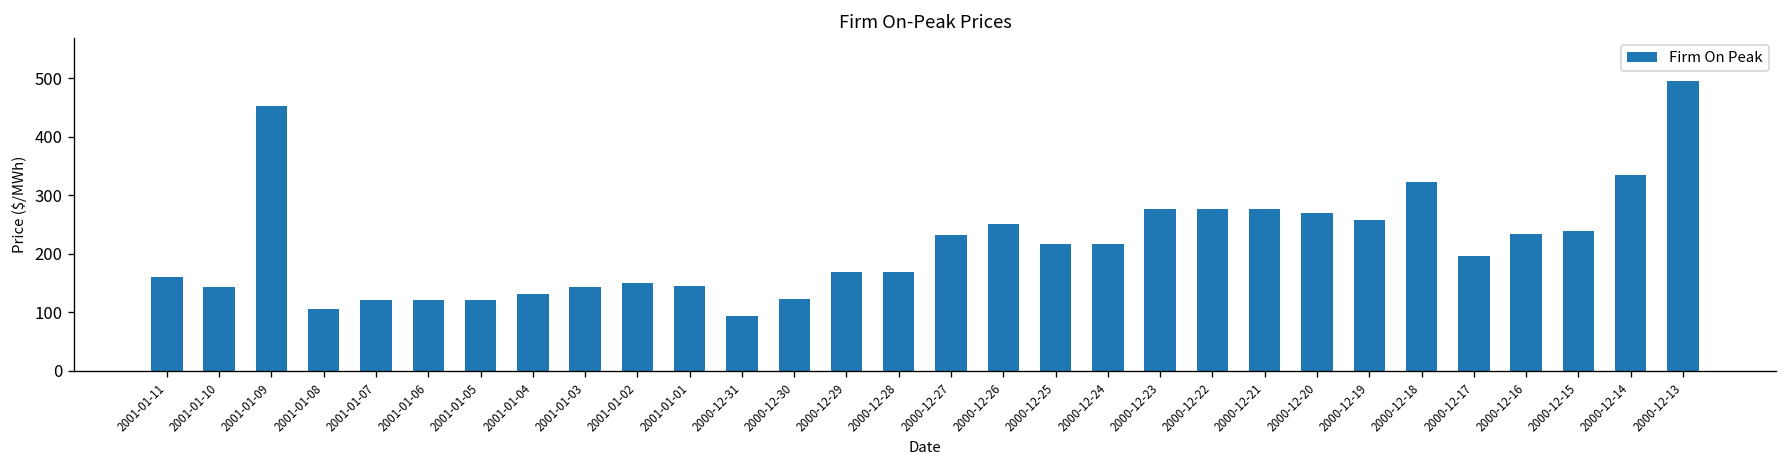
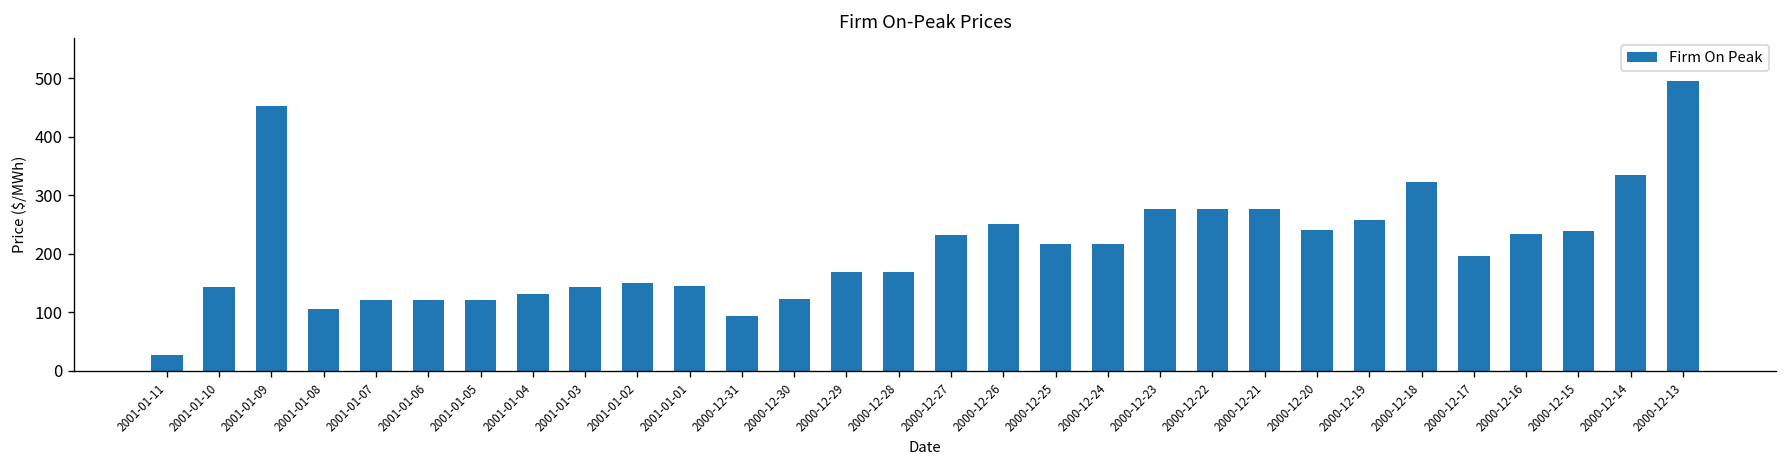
  {
-   "2001-01-11": 160,
+   "2001-01-11": 30,
    "2001-01-10": 140,
    "2001-01-09": 450,
    "2001-01-08": 110,
    "2001-01-07": 120,
    "2001-01-06": 120,
    "2001-01-05": 120,
    "2001-01-04": 130,
    "2001-01-03": 140,
    "2001-01-02": 150,
    "2001-01-01": 150,
    "2000-12-31": 90,
    "2000-12-30": 120,
    "2000-12-29": 170,
    "2000-12-28": 170,
    "2000-12-27": 230,
    "2000-12-26": 250,
    "2000-12-25": 220,
    "2000-12-24": 220,
    "2000-12-23": 280,
    "2000-12-22": 280,
    "2000-12-21": 280,
-   "2000-12-20": 270,
+   "2000-12-20": 240,
    "2000-12-19": 260,
    "2000-12-18": 320,
    "2000-12-17": 200,
    "2000-12-16": 230,
    "2000-12-15": 240,
    "2000-12-14": 330,
    "2000-12-13": 500
  }
